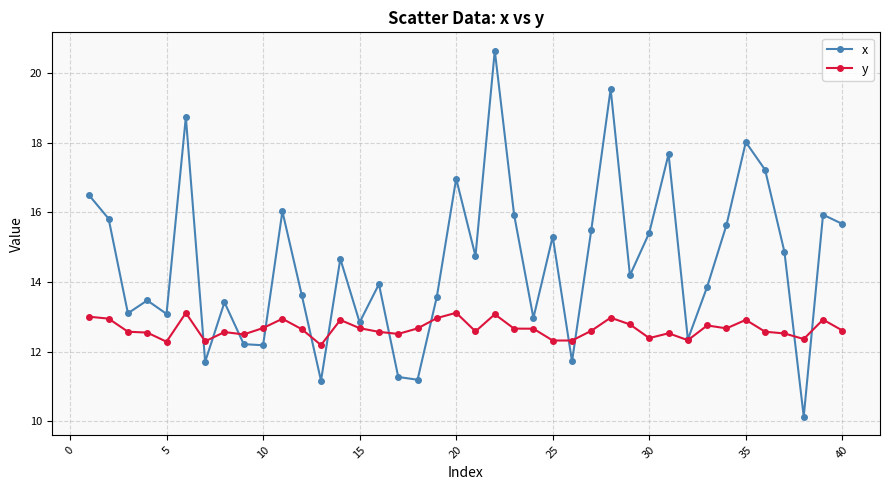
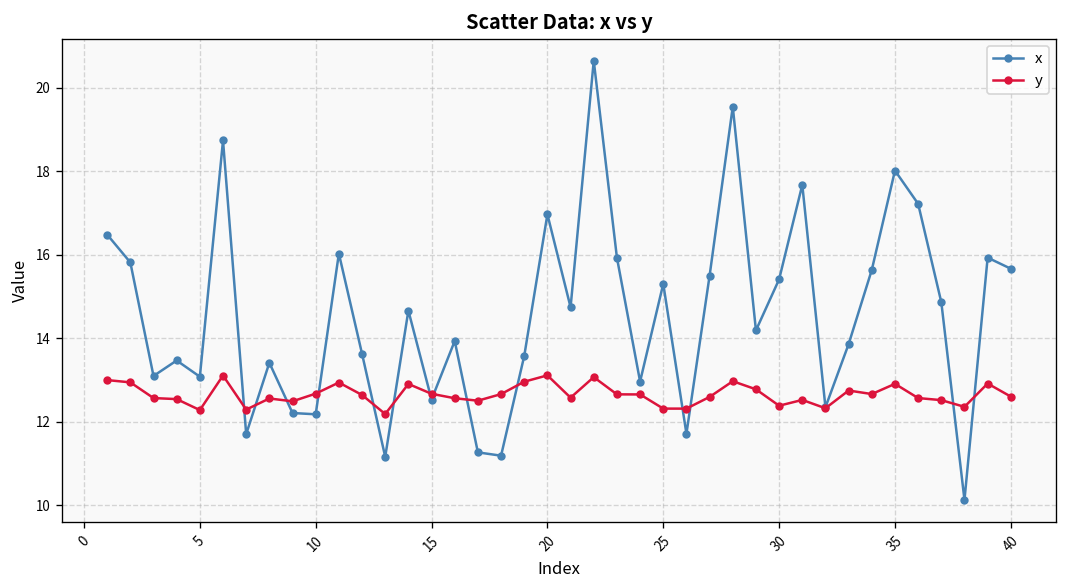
  {
    "x": {
      "5": 13.1,
      "10": 12.2,
-     "15": 12.8,
+     "15": 12.5,
      "20": 17.0,
      "25": 15.3,
      "30": 15.4,
      "35": 18.0,
      "40": 15.7
    },
    "y": {
      "5": 12.3,
      "10": 12.7,
      "15": 12.7,
      "20": 13.1,
      "25": 12.3,
      "30": 12.4,
      "35": 12.9,
      "40": 12.6
    }
  }
